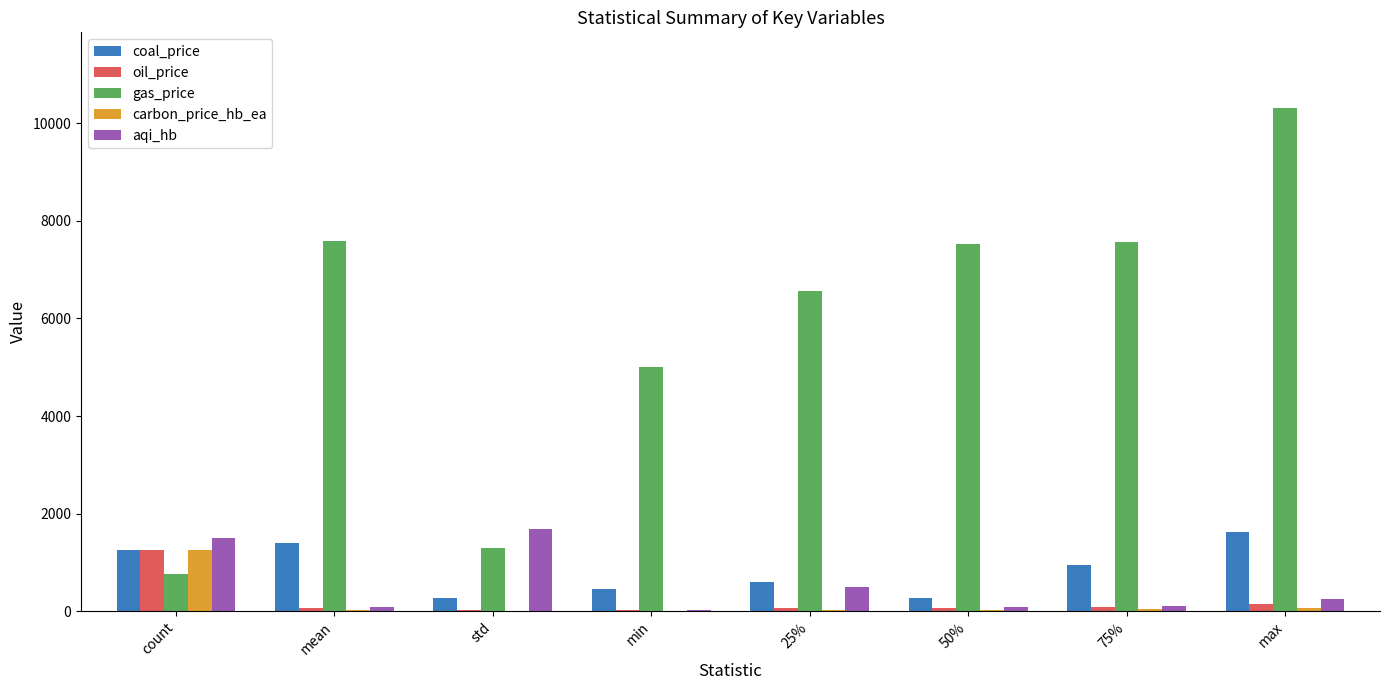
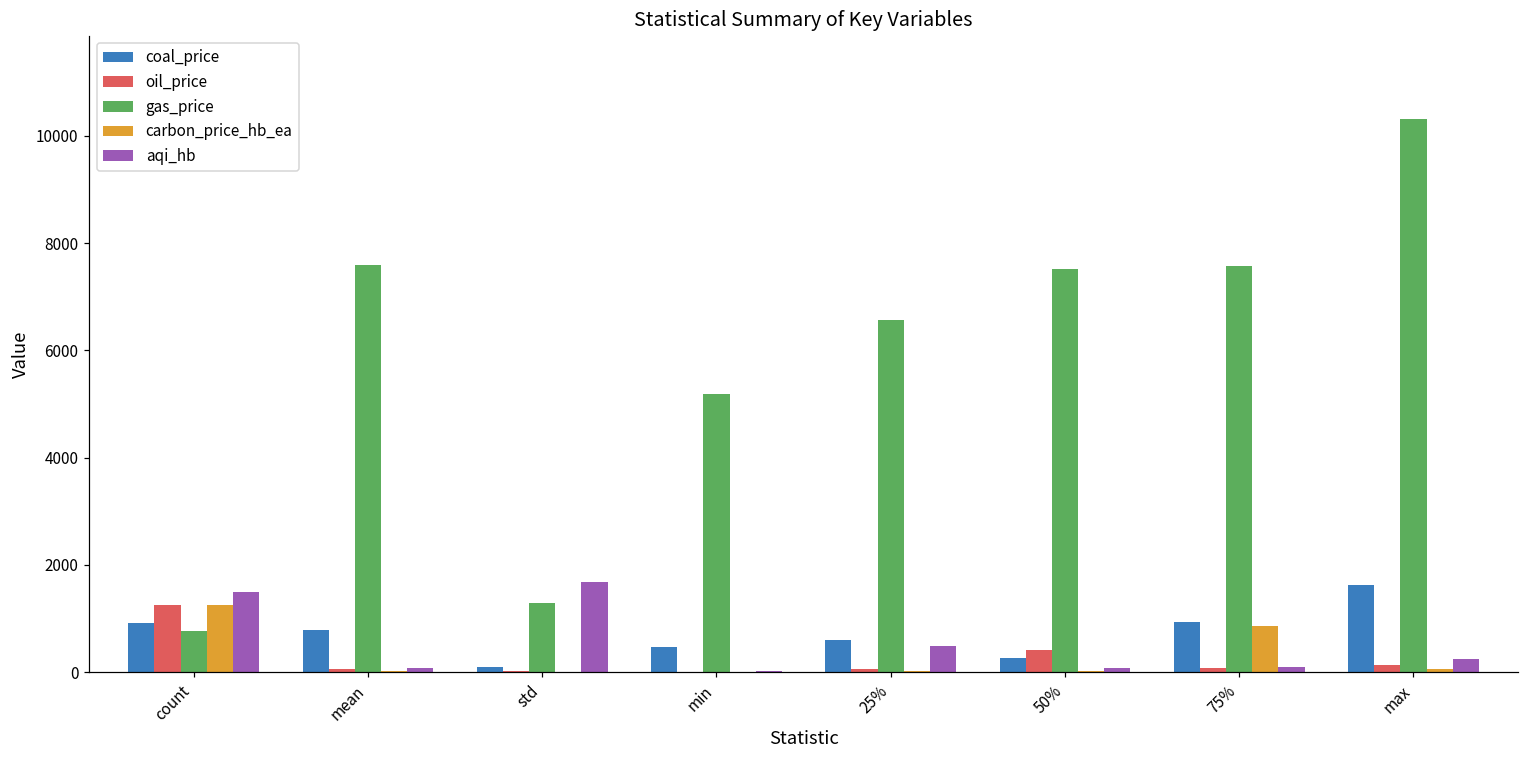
  {
    "coal_price": {
-     "count": 1200,
-     "mean": 1400,
-     "std": 300,
+     "count": 900,
+     "mean": 800,
+     "std": 100,
      "min": 500,
      "25%": 600,
      "50%": 300,
      "75%": 900,
      "max": 1600
    },
    "oil_price": {
      "count": 1200,
      "mean": 100,
      "25%": 100,
-     "50%": 100,
+     "50%": 400,
      "75%": 100,
      "max": 100
    },
    "gas_price": {
      "count": 800,
      "mean": 7600,
      "std": 1300,
-     "min": 5000,
+     "min": 5200,
      "25%": 6600,
      "50%": 7500,
      "75%": 7600,
      "max": 10300
    },
    "carbon_price_hb_ea": {
      "count": 1200,
-     "75%": 0,
+     "75%": 900,
      "max": 100
    },
    "aqi_hb": {
      "count": 1500,
      "mean": 100,
      "std": 1700,
      "25%": 500,
      "50%": 100,
      "75%": 100,
      "max": 300
    }
  }
